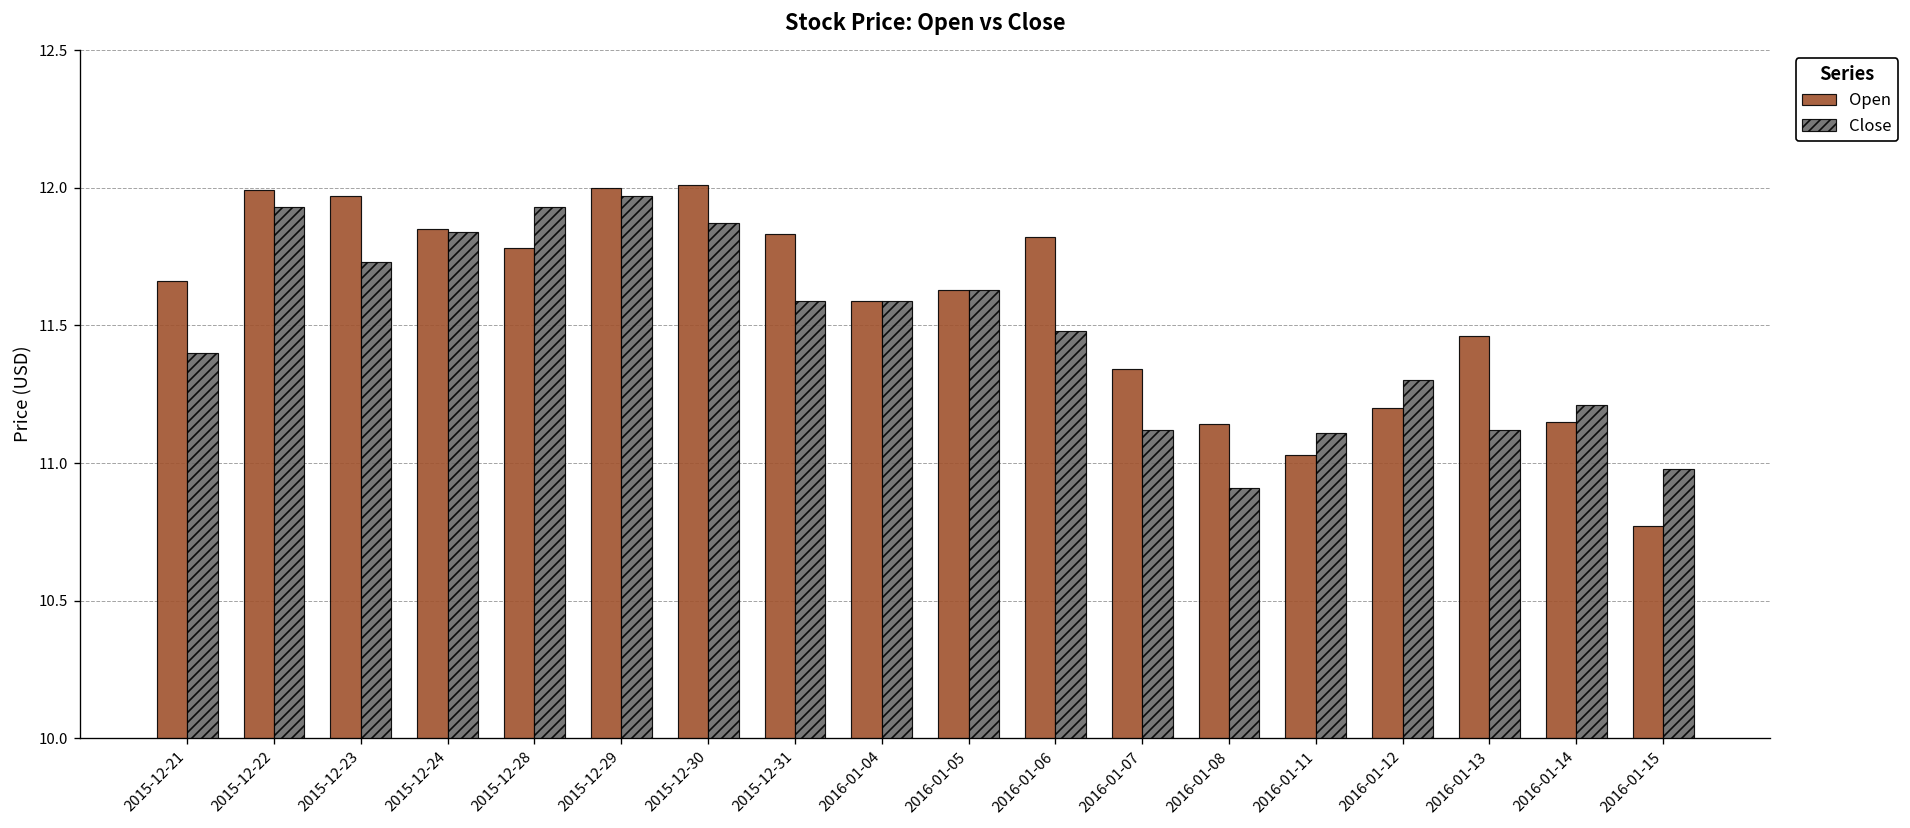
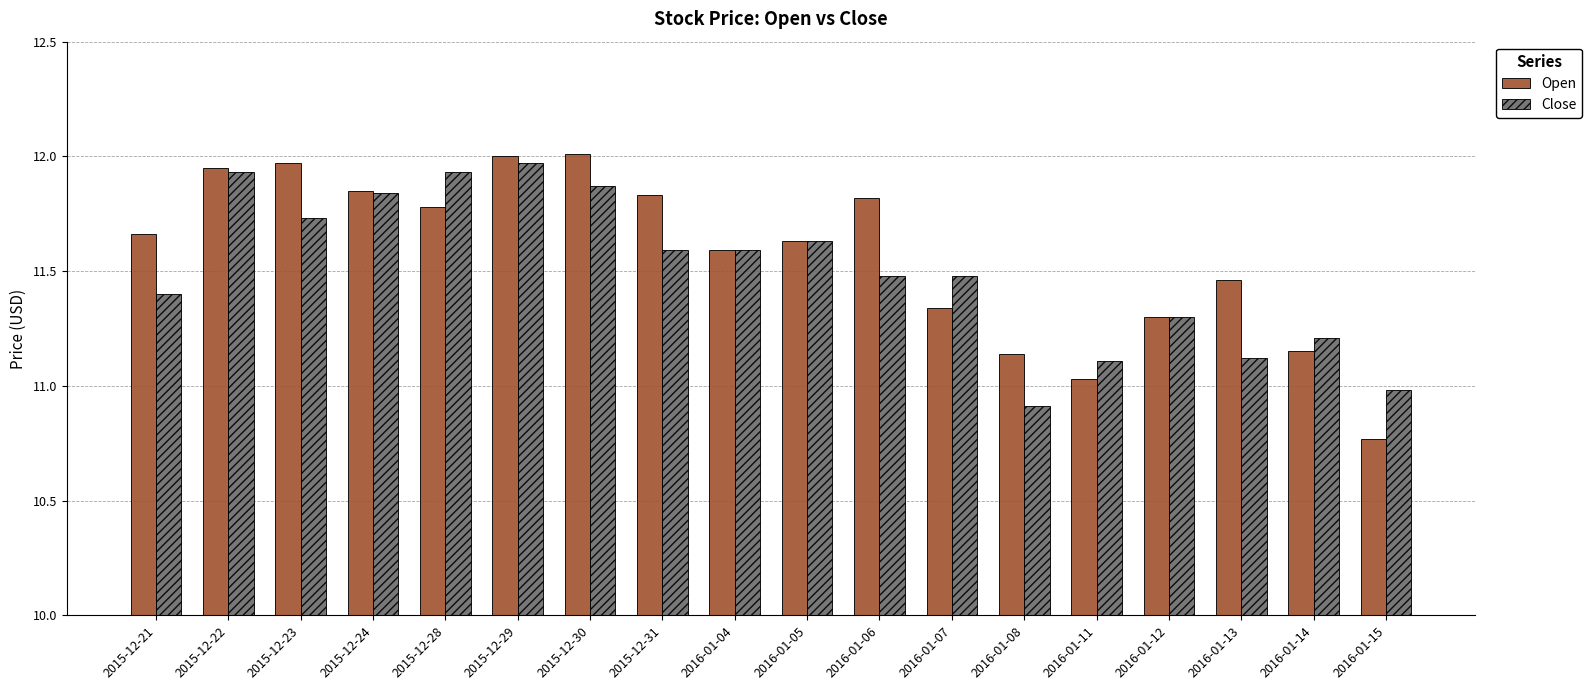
  {
    "Open": {
      "2015-12-21": 11.66,
-     "2015-12-22": 11.99,
+     "2015-12-22": 11.95,
      "2015-12-23": 11.97,
      "2015-12-24": 11.85,
      "2015-12-28": 11.78,
      "2015-12-29": 12.00,
      "2015-12-30": 12.01,
      "2015-12-31": 11.83,
      "2016-01-04": 11.59,
      "2016-01-05": 11.63,
      "2016-01-06": 11.82,
      "2016-01-07": 11.34,
      "2016-01-08": 11.14,
      "2016-01-11": 11.03,
-     "2016-01-12": 11.2,
+     "2016-01-12": 11.3,
      "2016-01-13": 11.46,
      "2016-01-14": 11.15,
      "2016-01-15": 10.77
    },
    "Close": {
      "2015-12-21": 11.40,
      "2015-12-22": 11.93,
      "2015-12-23": 11.73,
      "2015-12-24": 11.84,
      "2015-12-28": 11.93,
      "2015-12-29": 11.97,
      "2015-12-30": 11.87,
      "2015-12-31": 11.59,
      "2016-01-04": 11.59,
      "2016-01-05": 11.63,
      "2016-01-06": 11.48,
-     "2016-01-07": 11.12,
+     "2016-01-07": 11.48,
      "2016-01-08": 10.91,
      "2016-01-11": 11.11,
      "2016-01-12": 11.30,
      "2016-01-13": 11.12,
      "2016-01-14": 11.21,
      "2016-01-15": 10.98
    }
  }
